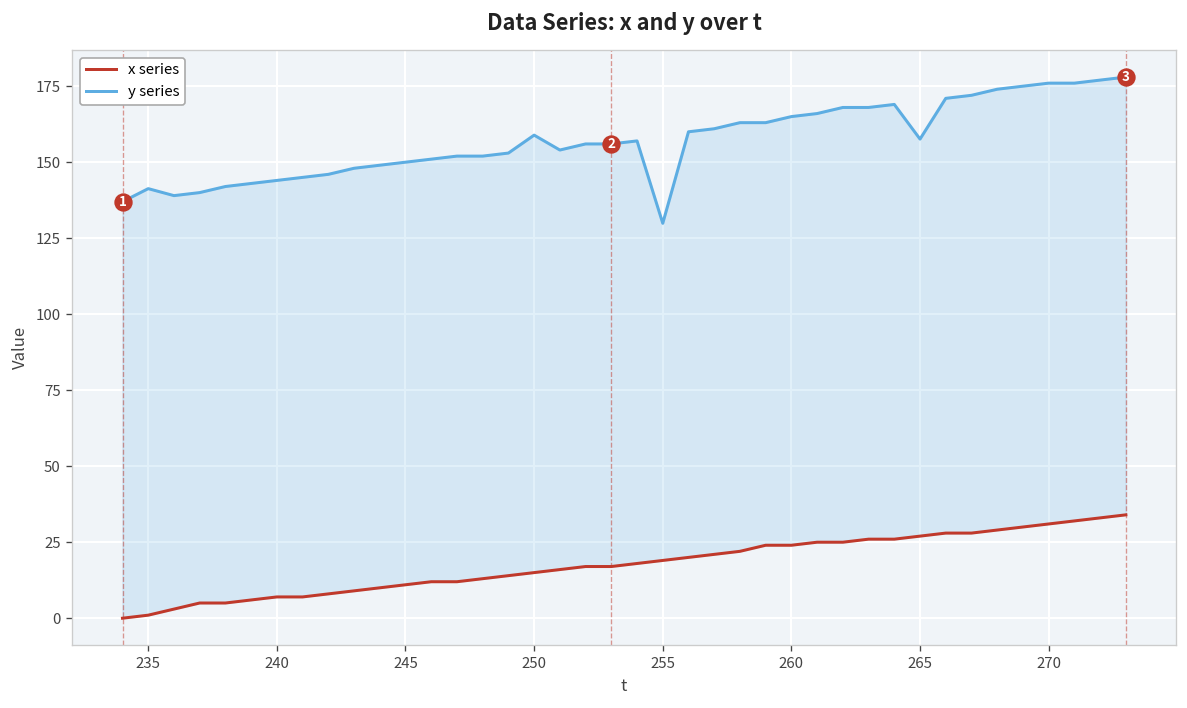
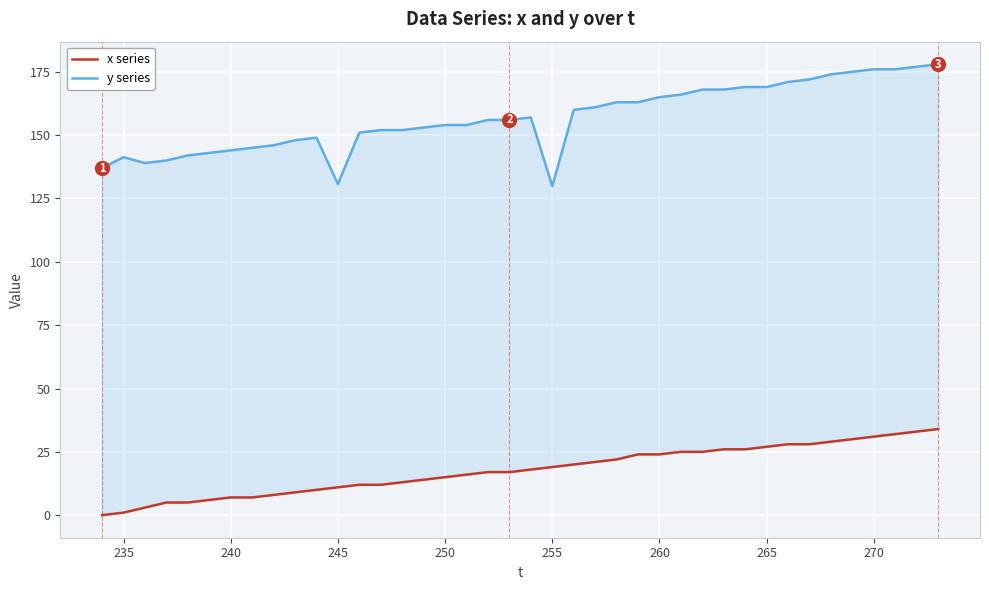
  {
    "y series": {
      "235": 141,
      "240": 144,
-     "245": 150,
-     "250": 159,
+     "245": 131,
+     "250": 154,
      "255": 130,
      "260": 165,
-     "265": 158,
+     "265": 169,
      "270": 176
    }
  }
